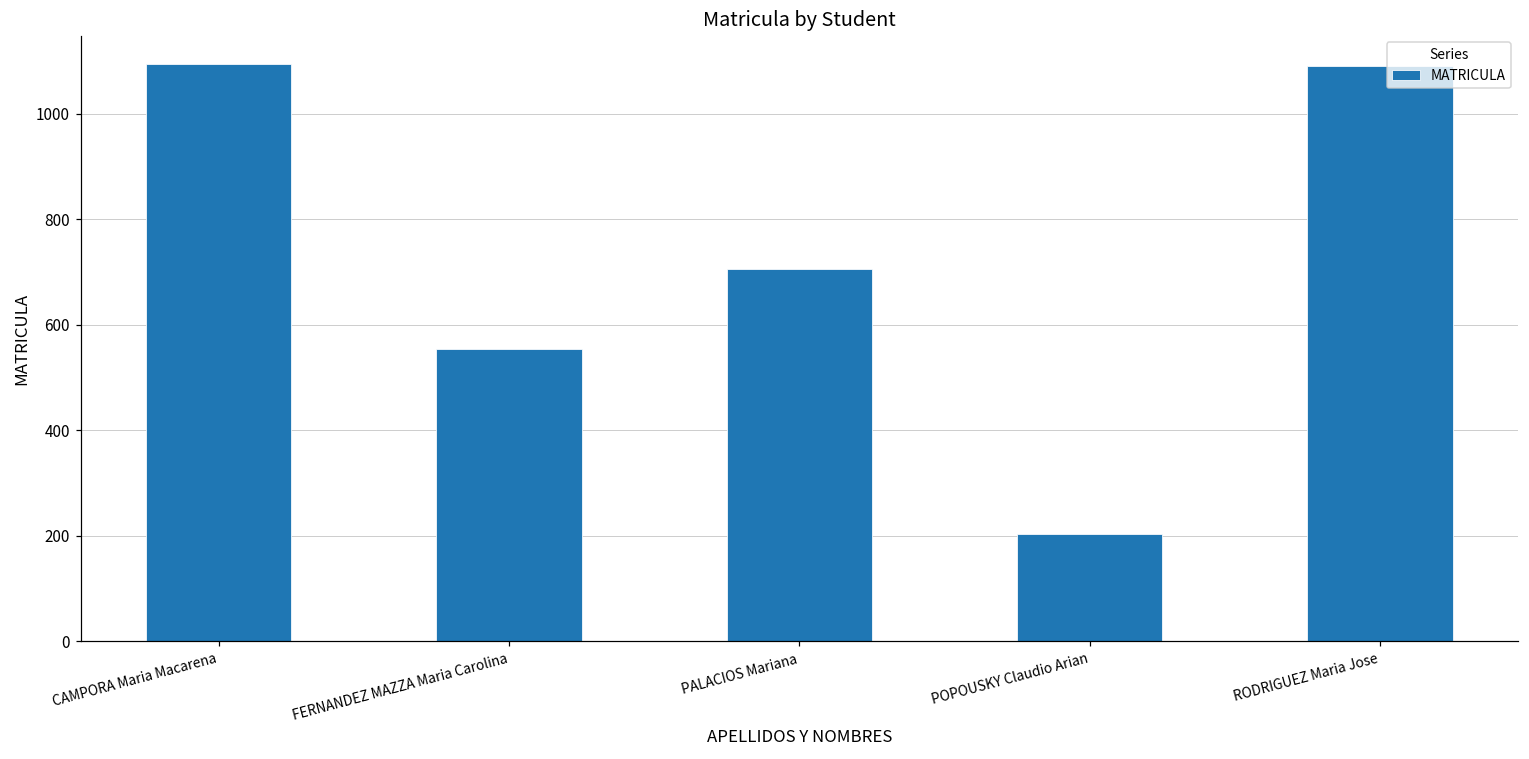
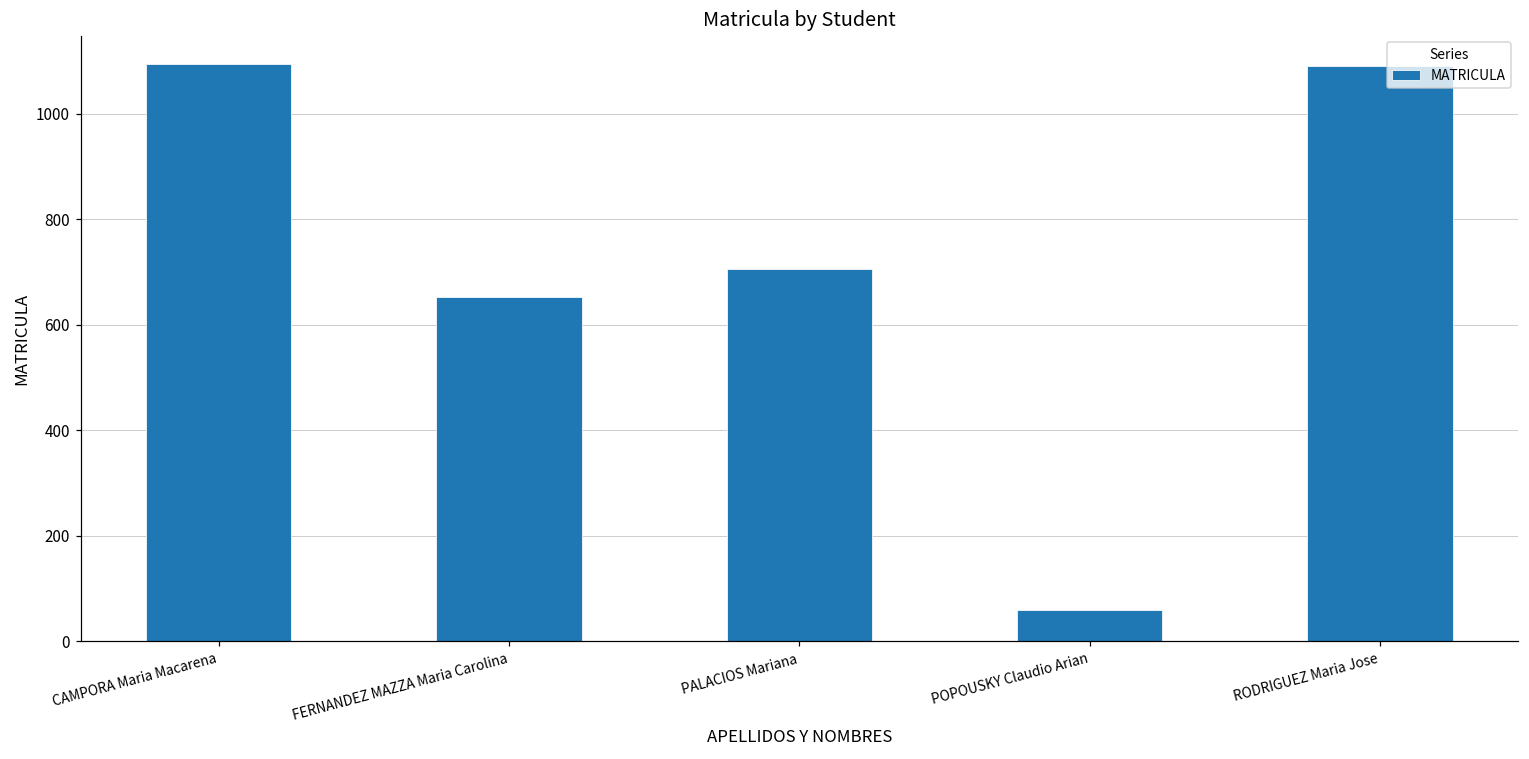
  {
    "CAMPORA Maria Macarena": 1090,
-   "FERNANDEZ MAZZA Maria Carolina": 550,
+   "FERNANDEZ MAZZA Maria Carolina": 650,
    "PALACIOS Mariana": 710,
-   "POPOUSKY Claudio Arian": 200,
+   "POPOUSKY Claudio Arian": 60,
    "RODRIGUEZ Maria Jose": 1090
  }
